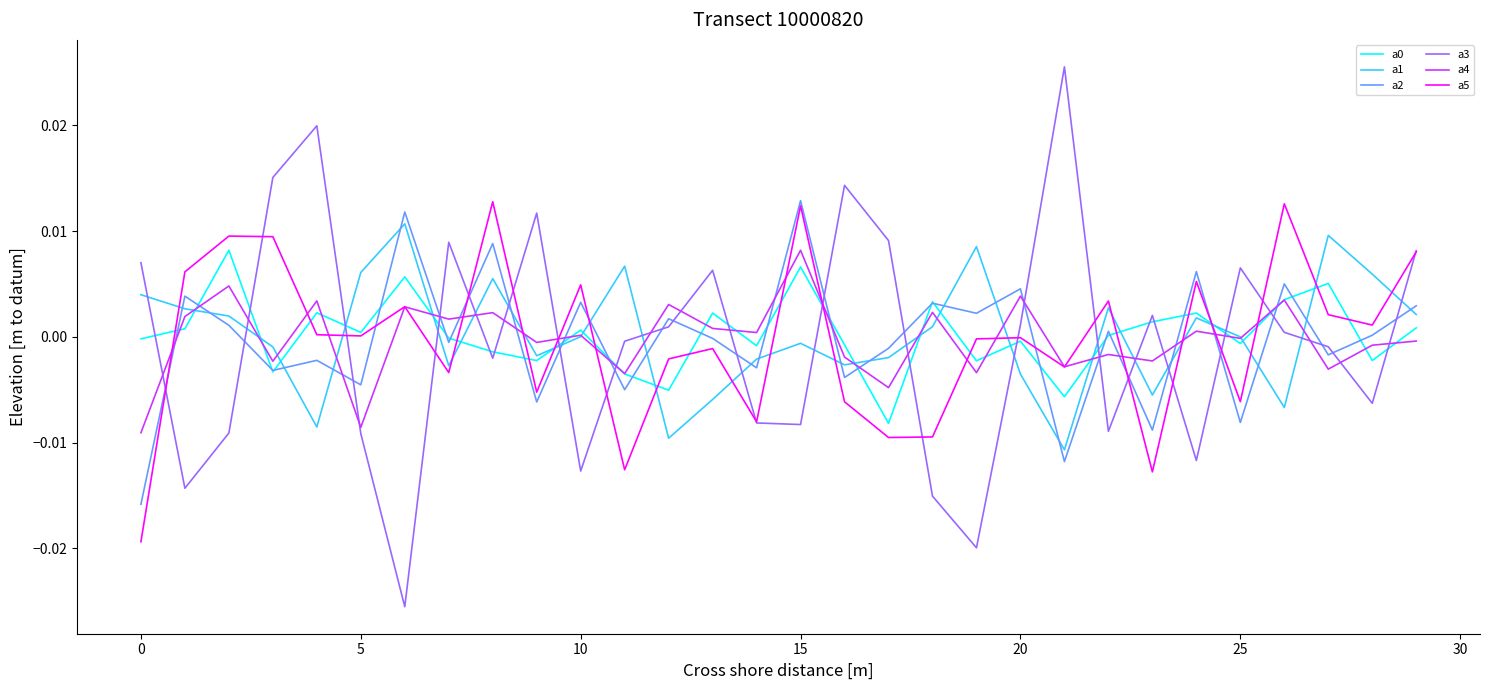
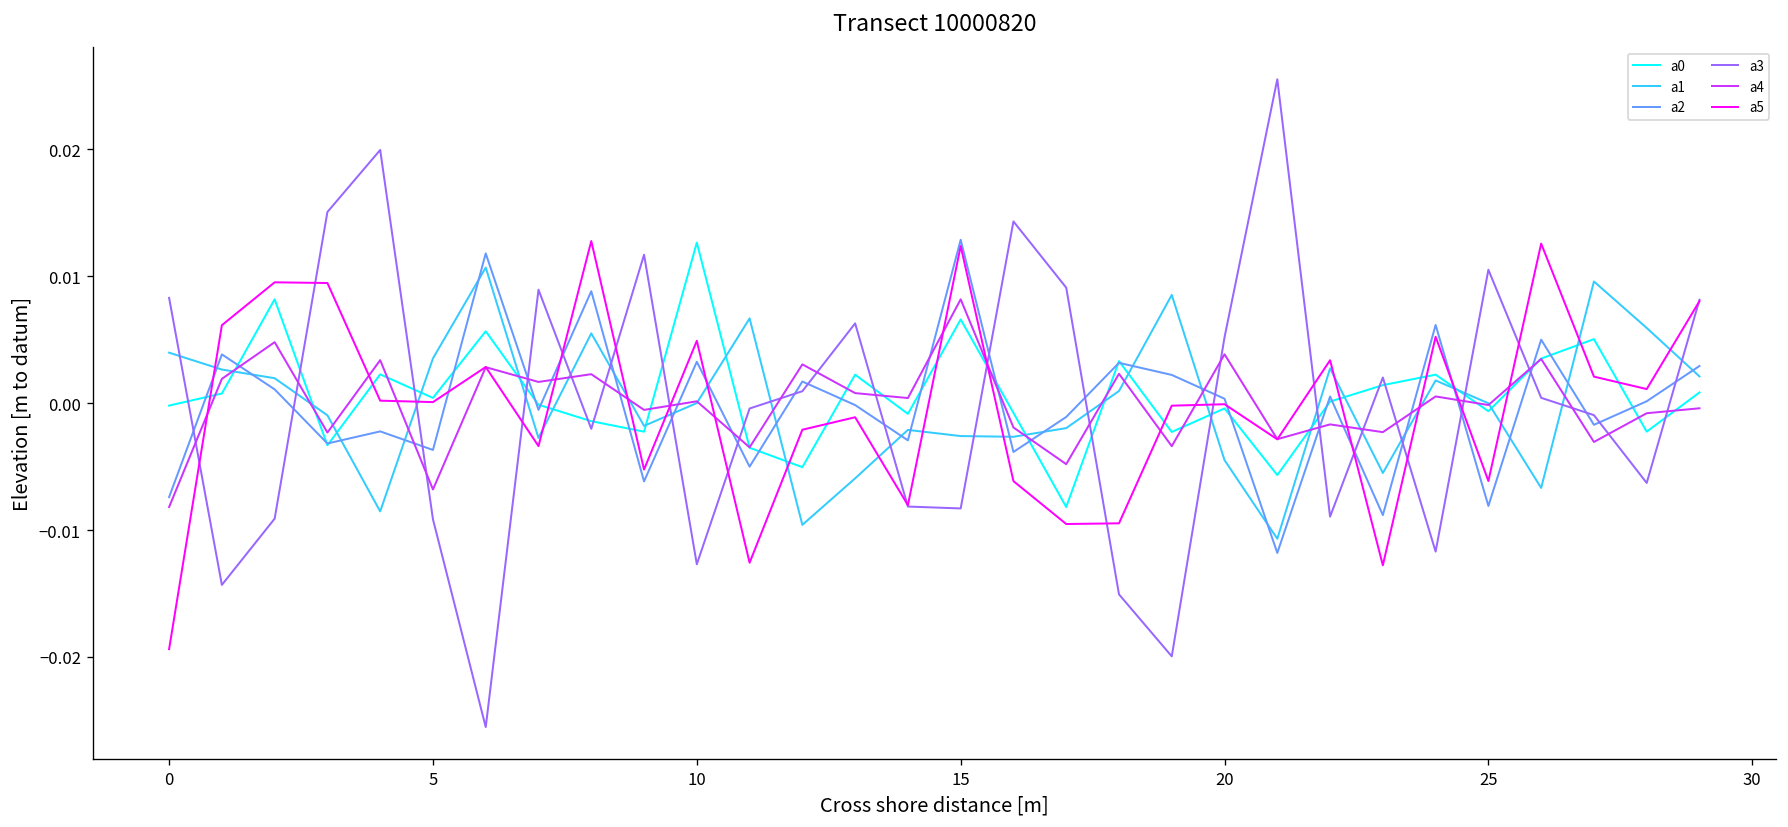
  {
    "a0": {
      "0": -0.0002,
      "5": 0.0004,
-     "10": 0.0006,
+     "10": 0.0127,
      "15": 0.0066,
      "20": -0.0004,
      "25": -0.0006
    },
    "a1": {
      "0": 0.0040,
-     "5": 0.0061,
-     "15": -0.0006,
-     "20": -0.0035
+     "5": 0.0035,
+     "15": -0.0026,
+     "20": -0.0045
    },
    "a2": {
-     "0": -0.0158,
-     "5": -0.0045,
+     "0": -0.0074,
+     "5": -0.0037,
      "10": 0.0033,
      "15": 0.0129,
-     "20": 0.0045,
+     "20": 0.0004,
      "25": -0.0081
    },
    "a3": {
-     "0": 0.0070,
+     "0": 0.0083,
      "5": -0.0092,
      "10": -0.0127,
      "15": -0.0083,
-     "20": 0.0011,
-     "25": 0.0065
+     "20": 0.0052,
+     "25": 0.0105
    },
    "a4": {
-     "0": -0.0091,
-     "5": -0.0086,
+     "0": -0.0082,
+     "5": -0.0068,
      "15": 0.0082,
      "20": 0.0038
    },
    "a5": {
      "0": -0.0194,
      "5": 0.0001,
      "10": 0.0049,
      "15": 0.0124,
      "20": -0.0001,
      "25": -0.0061
    }
  }
